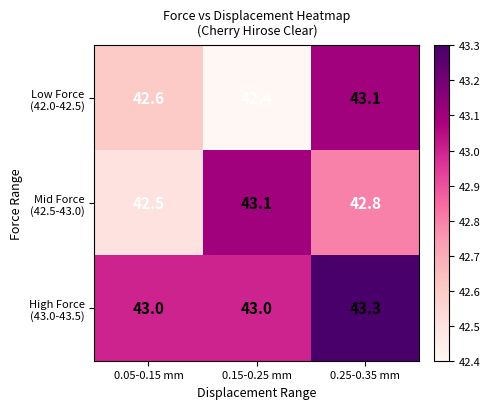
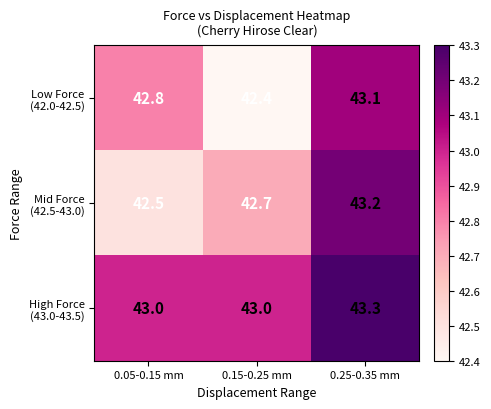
  {
    "Low Force (42.0-42.5)": {
-     "0.05-0.15 mm": 42.6,
+     "0.05-0.15 mm": 42.8,
      "0.25-0.35 mm": 43.1
    },
    "Mid Force (42.5-43.0)": {
-     "0.15-0.25 mm": 43.1,
-     "0.25-0.35 mm": 42.8
+     "0.15-0.25 mm": 42.7,
+     "0.25-0.35 mm": 43.2
    },
    "High Force (43.0-43.5)": {
      "0.05-0.15 mm": 43.0,
      "0.15-0.25 mm": 43.0,
      "0.25-0.35 mm": 43.3
    }
  }
